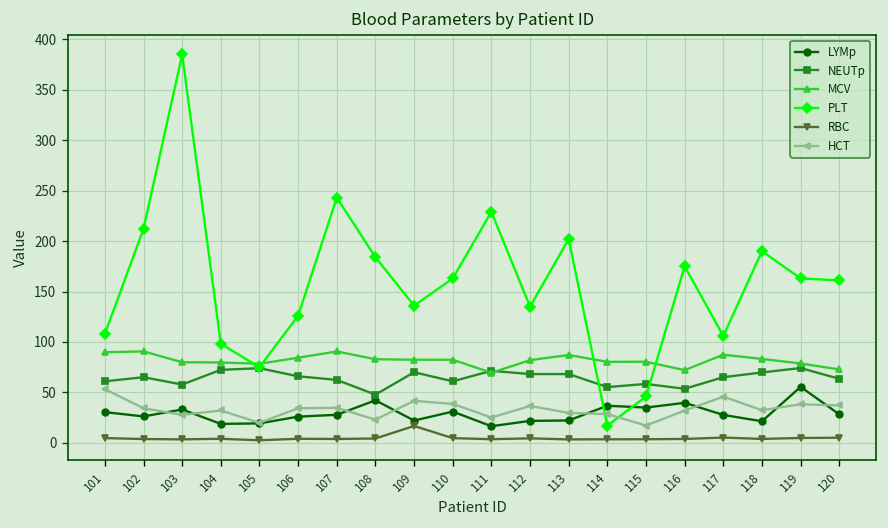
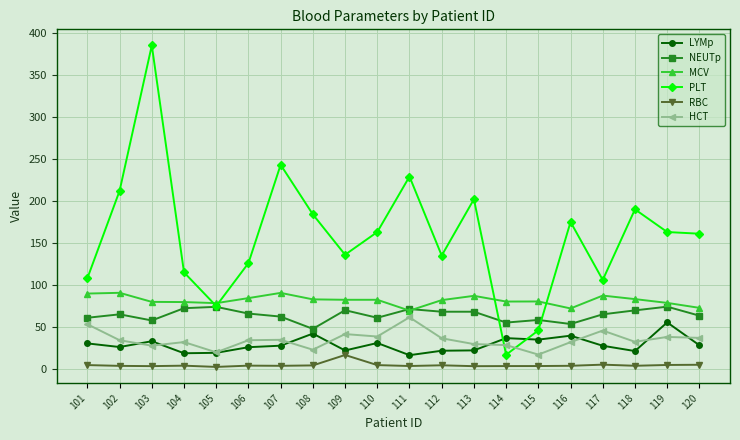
  {
    "LYMp": {
      "101": 30,
      "102": 30,
      "103": 30,
      "104": 20,
      "106": 30,
      "107": 30,
      "108": 40,
      "109": 20,
      "110": 30,
      "111": 20,
      "112": 20,
      "113": 20,
      "114": 40,
      "115": 40,
      "116": 40,
      "117": 30,
      "118": 20,
      "119": 60,
      "120": 30
    },
    "NEUTp": {
      "101": 60,
      "102": 70,
      "103": 60,
      "104": 70,
      "106": 70,
      "107": 60,
      "108": 50,
      "109": 70,
      "110": 60,
      "112": 70,
      "113": 70,
      "114": 60,
      "115": 60,
      "116": 50,
      "117": 70,
      "118": 70,
      "119": 70,
      "120": 60
    },
    "MCV": {
      "101": 90,
      "102": 90,
      "103": 80,
      "104": 80,
      "105": 80,
      "106": 80,
      "107": 90,
      "108": 80,
      "109": 80,
      "110": 80,
      "112": 80,
      "113": 90,
      "114": 80,
      "115": 80,
      "116": 70,
      "117": 90,
      "118": 80,
      "119": 80,
      "120": 70
    },
    "PLT": {
      "101": 110,
      "102": 210,
      "103": 390,
-     "104": 100,
+     "104": 120,
      "106": 130,
      "107": 240,
      "108": 180,
      "109": 140,
      "110": 160,
      "111": 230,
      "112": 140,
      "113": 200,
      "114": 20,
      "115": 50,
      "116": 180,
      "117": 110,
      "118": 190,
      "119": 160,
      "120": 160
    },
    "RBC": {
      "101": 0,
      "102": 0,
      "103": 0,
      "104": 0,
      "105": 0,
      "106": 0,
      "107": 0,
      "108": 0,
      "109": 20,
      "110": 0,
      "111": 0,
      "112": 0,
      "113": 0,
      "114": 0,
      "115": 0,
      "116": 0,
      "117": 10,
      "118": 0,
      "119": 0,
      "120": 10
    },
    "HCT": {
      "101": 50,
      "102": 30,
      "103": 30,
      "104": 30,
      "106": 30,
      "107": 30,
      "108": 20,
      "109": 40,
      "110": 40,
-     "111": 30,
+     "111": 60,
      "112": 40,
      "113": 30,
      "114": 30,
      "115": 20,
      "116": 30,
      "117": 50,
      "118": 30,
      "119": 40,
      "120": 40
    }
  }
